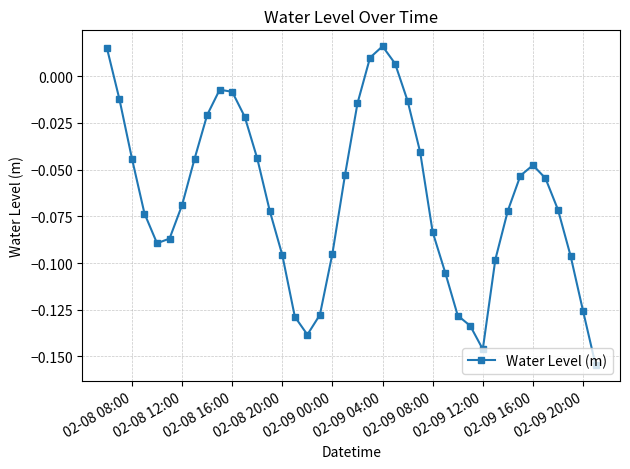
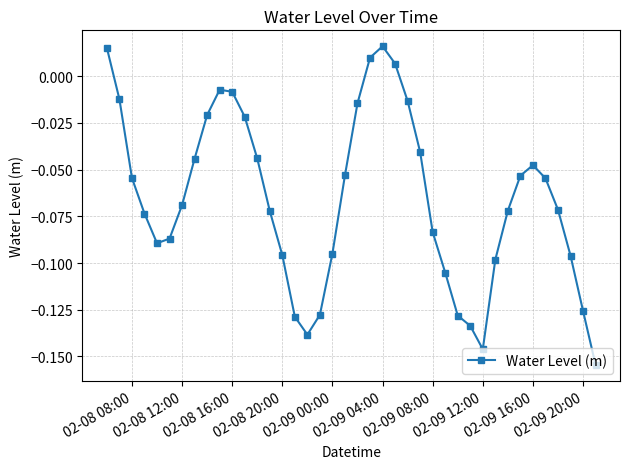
  {
-   "02-08 08:00": -0.044,
+   "02-08 08:00": -0.054,
    "02-08 12:00": -0.069,
    "02-08 16:00": -0.008,
    "02-08 20:00": -0.096,
    "02-09 00:00": -0.095,
    "02-09 04:00": 0.016,
    "02-09 08:00": -0.083,
    "02-09 16:00": -0.048,
    "02-09 20:00": -0.126
  }
